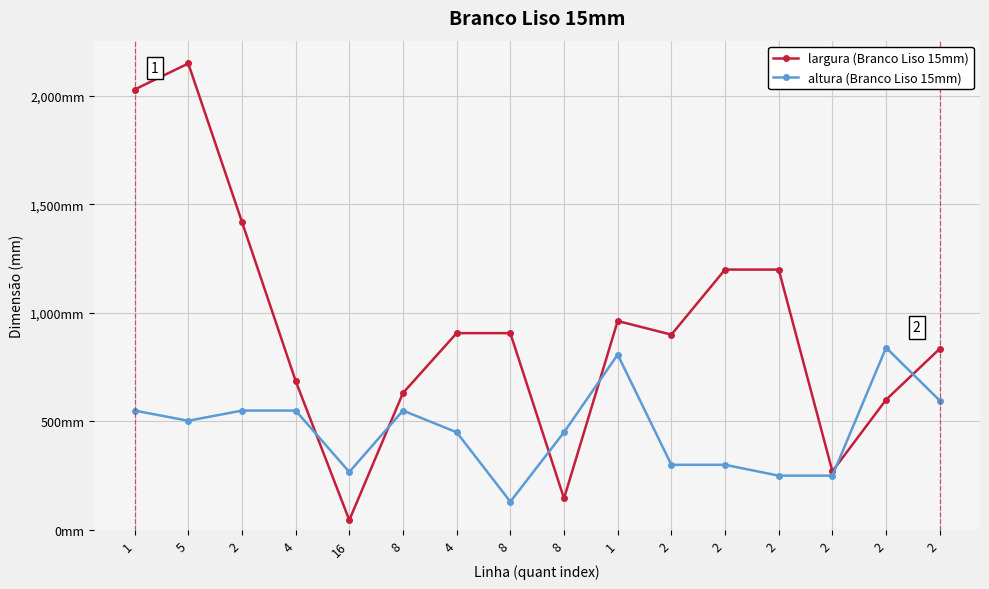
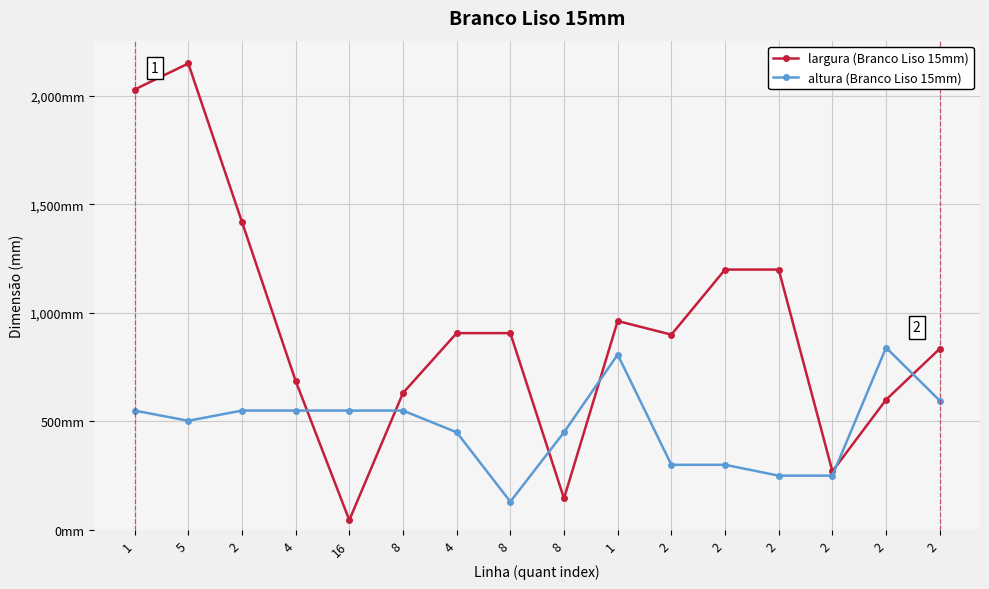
  {
    "largura (Branco Liso 15mm)": {
      "5": "2,150mm",
      "16": "50mm"
    },
    "altura (Branco Liso 15mm)": {
      "5": "500mm",
-     "16": "270mm"
+     "16": "550mm"
    }
  }
